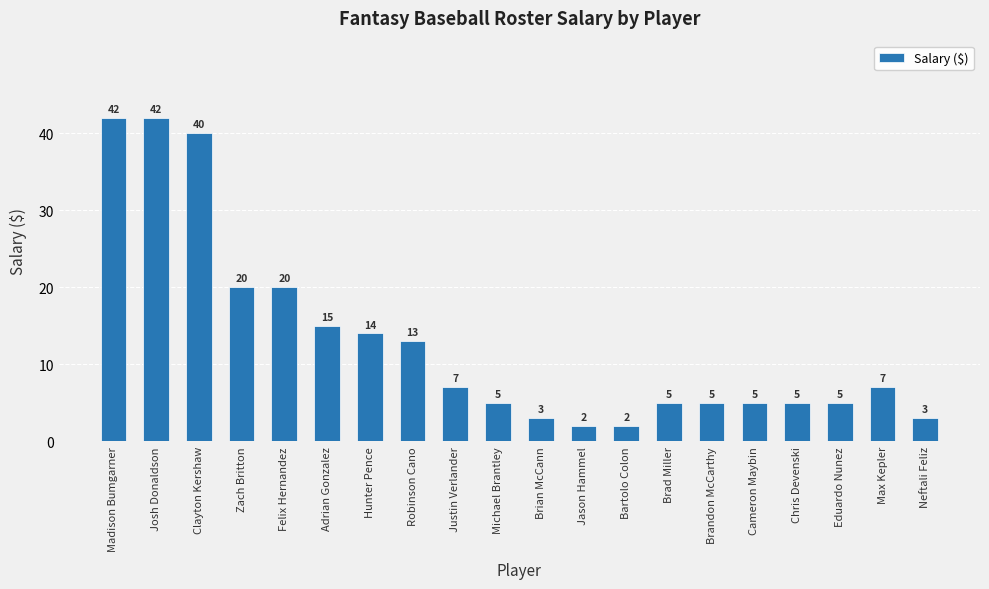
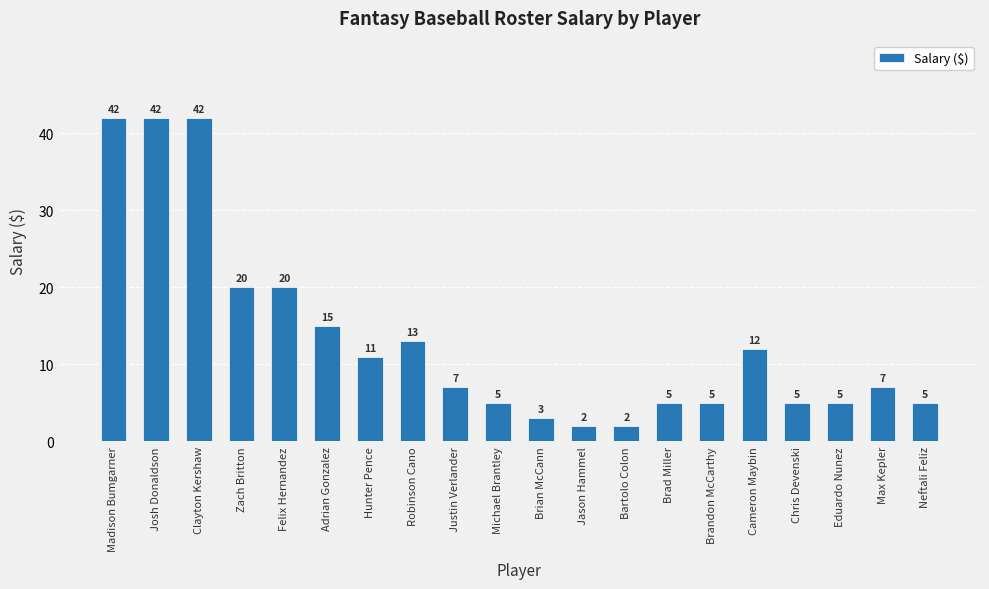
  {
    "Madison Bumgarner": 42,
    "Josh Donaldson": 42,
-   "Clayton Kershaw": 40,
+   "Clayton Kershaw": 42,
    "Zach Britton": 20,
    "Felix Hernandez": 20,
    "Adrian Gonzalez": 15,
-   "Hunter Pence": 14,
+   "Hunter Pence": 11,
    "Robinson Cano": 13,
    "Justin Verlander": 7,
    "Michael Brantley": 5,
    "Brian McCann": 3,
    "Jason Hammel": 2,
    "Bartolo Colon": 2,
    "Brad Miller": 5,
    "Brandon McCarthy": 5,
-   "Cameron Maybin": 5,
+   "Cameron Maybin": 12,
    "Chris Devenski": 5,
    "Eduardo Nunez": 5,
    "Max Kepler": 7,
-   "Neftali Feliz": 3
+   "Neftali Feliz": 5
  }
